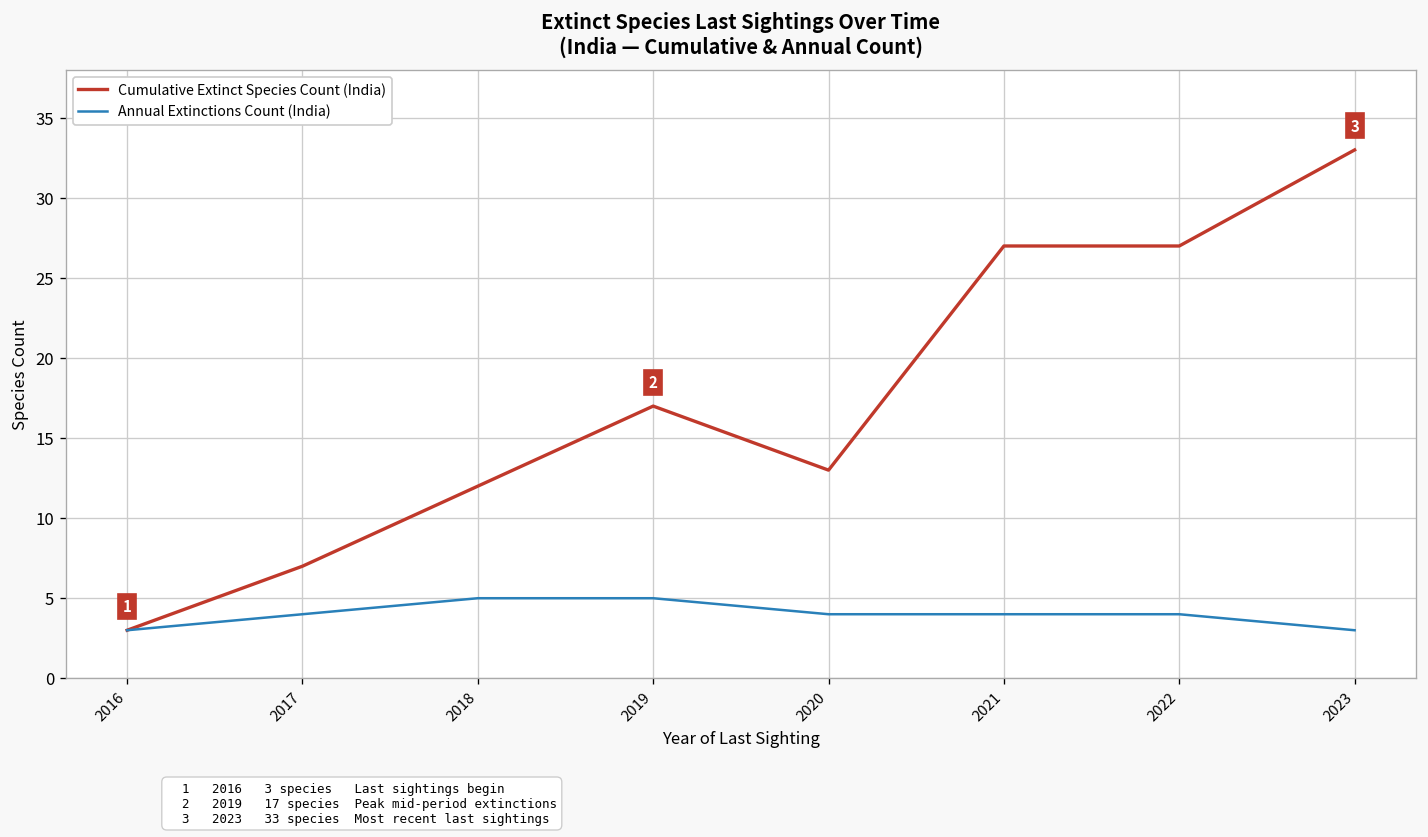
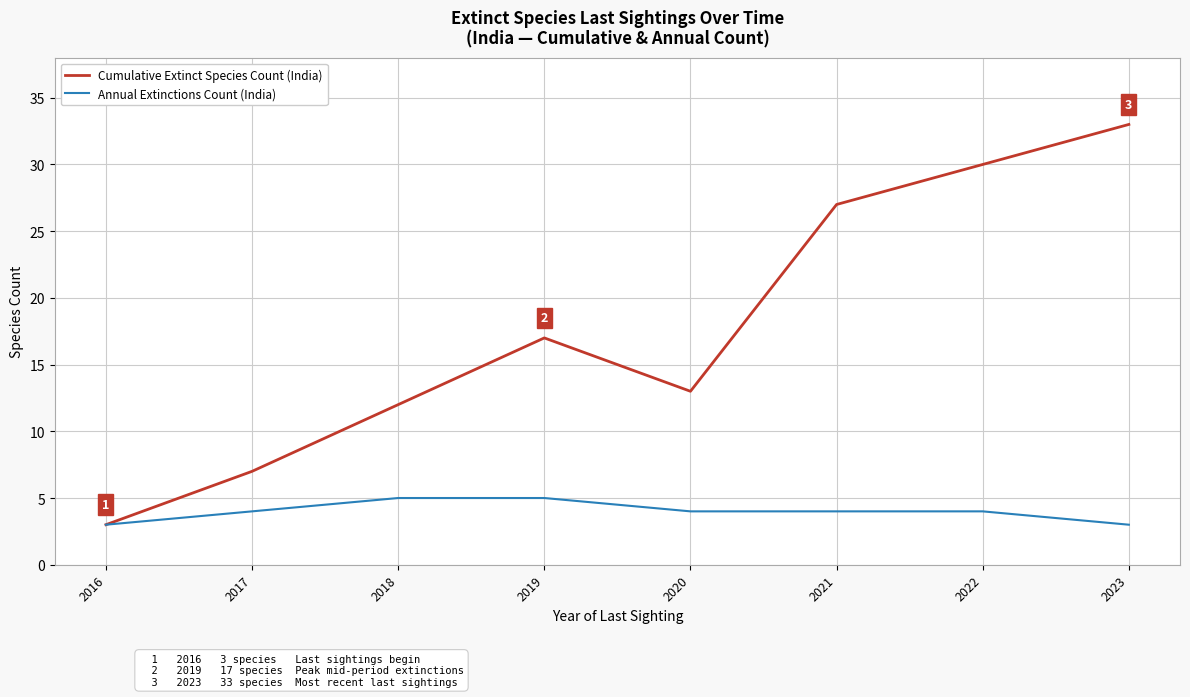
  {
    "Cumulative Extinct Species Count (India)": {
      "2017": 7,
      "2018": 12,
      "2020": 13,
      "2021": 27,
-     "2022": 27
+     "2022": 30
    },
    "Annual Extinctions Count (India)": {
      "2017": 4,
      "2018": 5,
      "2019": 5,
      "2020": 4,
      "2021": 4,
      "2022": 4,
      "2023": 3
    }
  }
